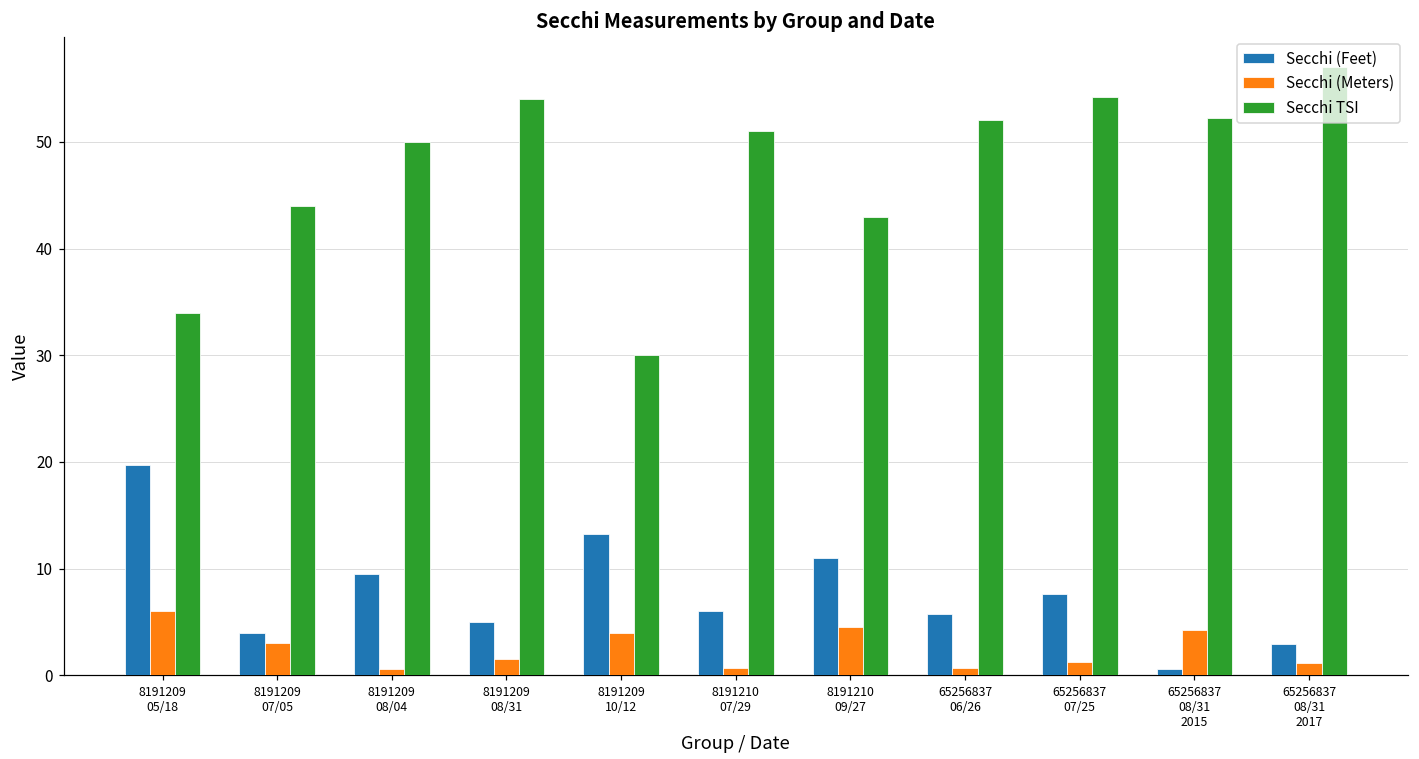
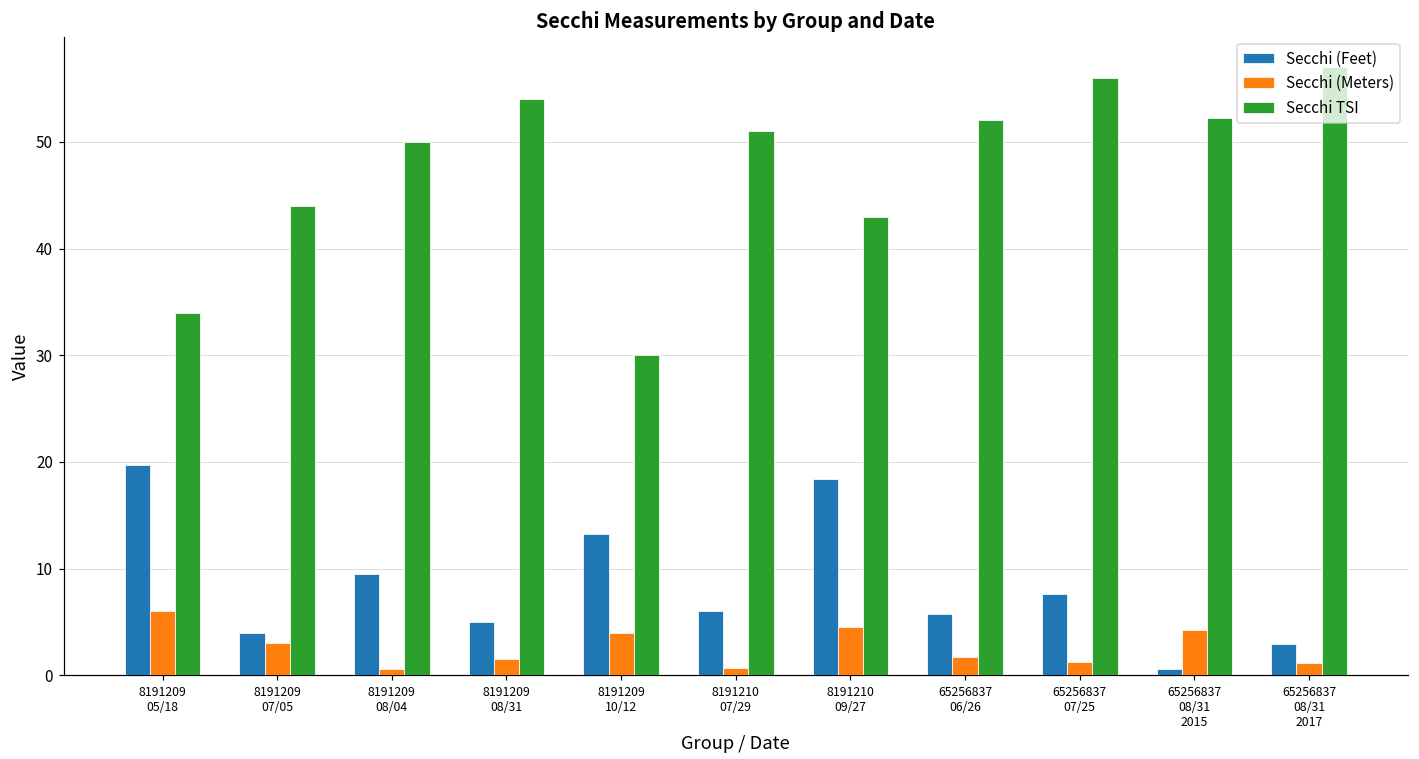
  {
    "Secchi (Feet)": {
      "8191209 05/18": 20,
      "8191209 07/05": 4,
      "8191209 08/04": 10,
      "8191209 08/31": 5,
      "8191209 10/12": 13,
      "8191210 07/29": 6,
-     "8191210 09/27": 11,
+     "8191210 09/27": 18,
      "65256837 06/26": 6,
      "65256837 07/25": 8,
      "65256837 08/31 2015": 1,
      "65256837 08/31 2017": 3
    },
    "Secchi (Meters)": {
      "8191209 05/18": 6,
      "8191209 07/05": 3,
      "8191209 08/04": 1,
      "8191209 08/31": 2,
      "8191209 10/12": 4,
      "8191210 07/29": 1,
      "8191210 09/27": 5,
-     "65256837 06/26": 1,
+     "65256837 06/26": 2,
      "65256837 07/25": 1,
      "65256837 08/31 2015": 4,
      "65256837 08/31 2017": 1
    },
    "Secchi TSI": {
      "8191209 05/18": 34,
      "8191209 07/05": 44,
      "8191209 08/04": 50,
      "8191209 08/31": 54,
      "8191209 10/12": 30,
      "8191210 07/29": 51,
      "8191210 09/27": 43,
      "65256837 06/26": 52,
-     "65256837 07/25": 54,
+     "65256837 07/25": 56,
      "65256837 08/31 2015": 52
    }
  }
